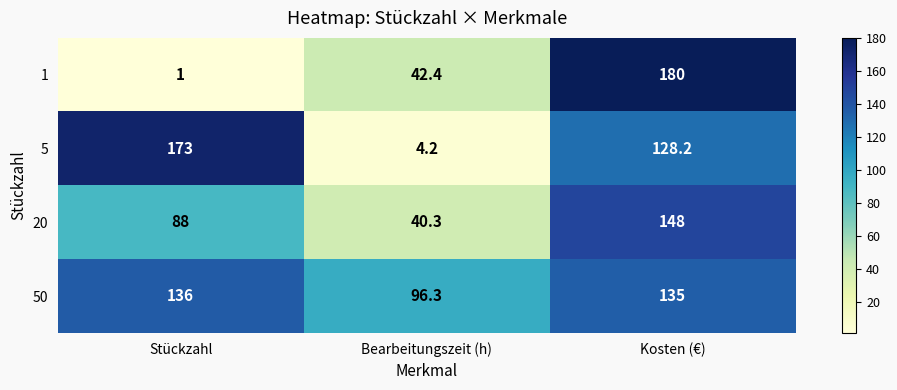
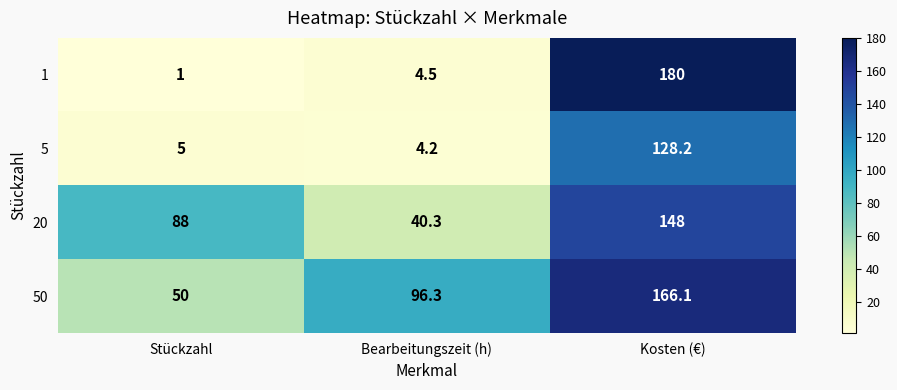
  {
    "1": {
      "Stückzahl": 1,
-     "Bearbeitungszeit (h)": 42.4,
+     "Bearbeitungszeit (h)": 4.5,
      "Kosten (€)": 180
    },
    "5": {
-     "Stückzahl": 173,
+     "Stückzahl": 5,
      "Bearbeitungszeit (h)": 4.2,
      "Kosten (€)": 128.2
    },
    "20": {
      "Stückzahl": 88,
      "Bearbeitungszeit (h)": 40.3,
      "Kosten (€)": 148
    },
    "50": {
-     "Stückzahl": 136,
+     "Stückzahl": 50,
      "Bearbeitungszeit (h)": 96.3,
-     "Kosten (€)": 135
+     "Kosten (€)": 166.1
    }
  }
